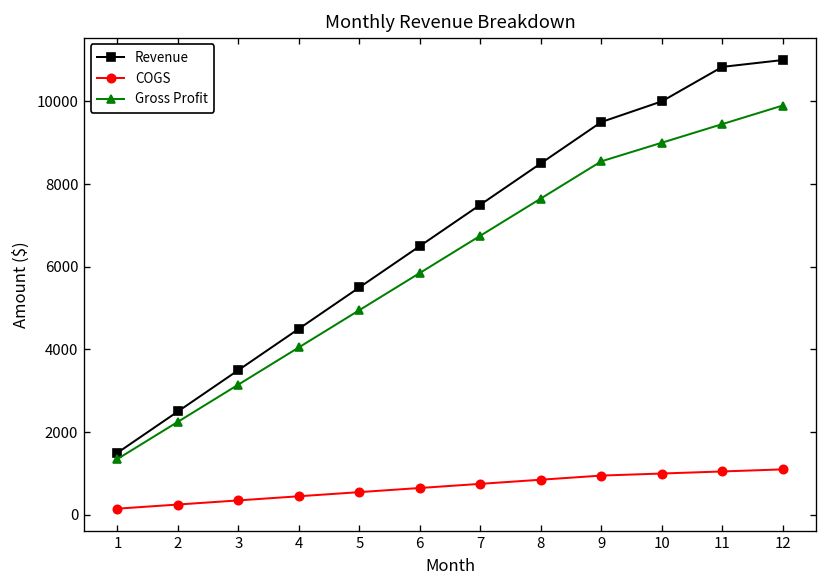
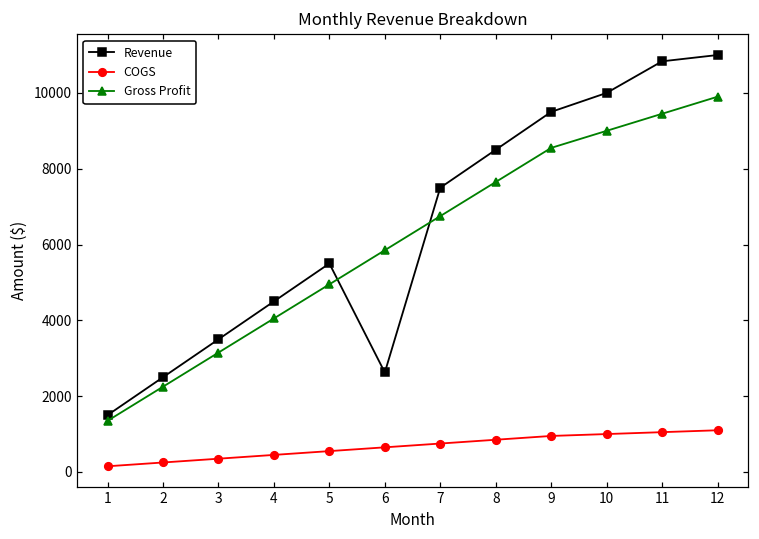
  {
    "Revenue": {
      "1": 1500,
      "2": 2500,
      "3": 3500,
      "4": 4500,
      "5": 5500,
-     "6": 6500,
+     "6": 2600,
      "7": 7500,
      "8": 8500,
      "9": 9500,
      "10": 10000,
      "11": 10800,
      "12": 11000
    },
    "COGS": {
      "1": 200,
      "2": 300,
      "3": 400,
      "4": 500,
      "5": 600,
      "6": 700,
      "7": 800,
      "8": 900,
      "9": 1000,
      "10": 1000,
      "11": 1100,
      "12": 1100
    },
    "Gross Profit": {
      "1": 1400,
      "2": 2300,
      "3": 3200,
      "4": 4100,
      "5": 5000,
      "6": 5900,
      "7": 6800,
      "8": 7700,
      "9": 8600,
      "10": 9000,
      "11": 9500,
      "12": 9900
    }
  }
